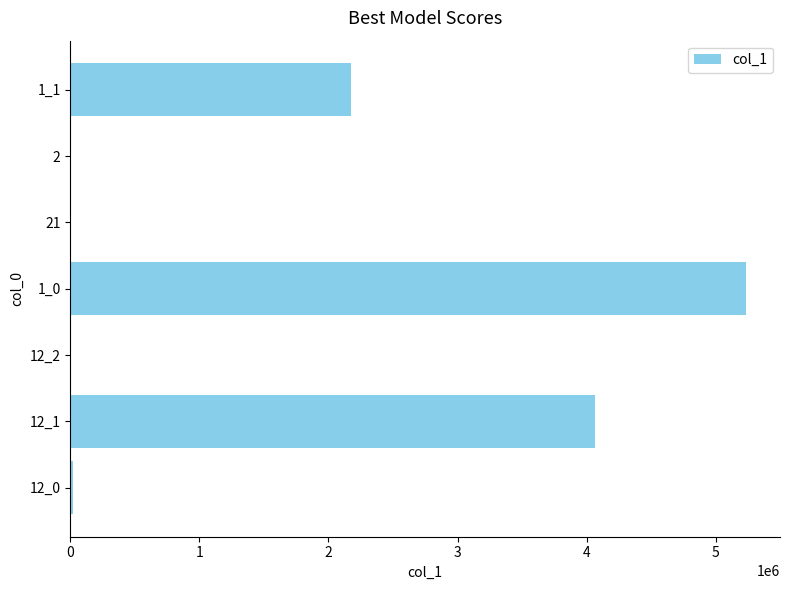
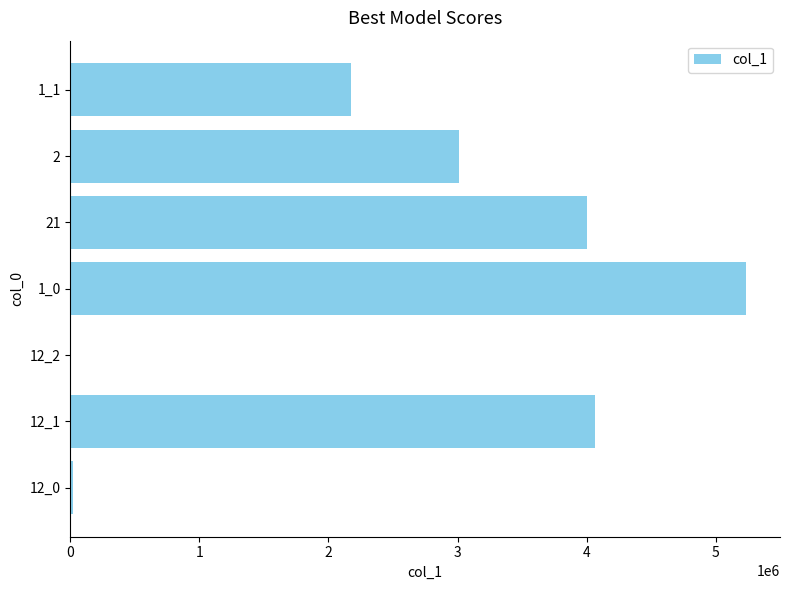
  {
    "1_1": 2170000,
-   "2": 0,
-   "21": 0,
+   "2": 3010000,
+   "21": 4000000,
    "1_0": 5240000,
    "12_1": 4070000,
    "12_0": 20000
  }
